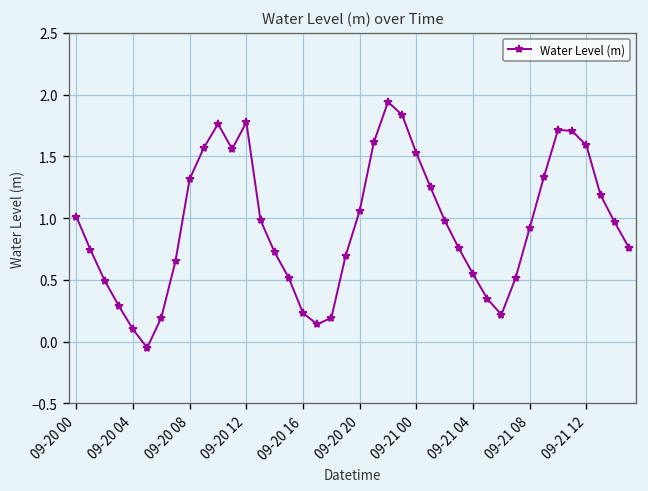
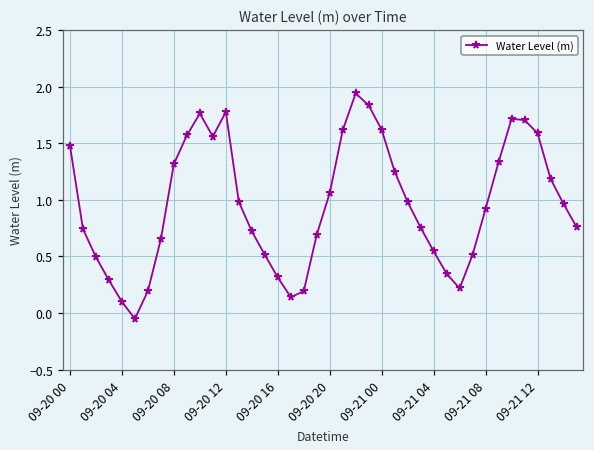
  {
-   "09-20 00": 1.01,
+   "09-20 00": 1.48,
    "09-20 04": 0.10,
    "09-20 08": 1.32,
    "09-20 12": 1.78,
-   "09-20 16": 0.23,
+   "09-20 16": 0.31,
    "09-20 20": 1.06,
-   "09-21 00": 1.53,
+   "09-21 00": 1.62,
    "09-21 04": 0.55,
    "09-21 08": 0.92,
    "09-21 12": 1.59
  }
